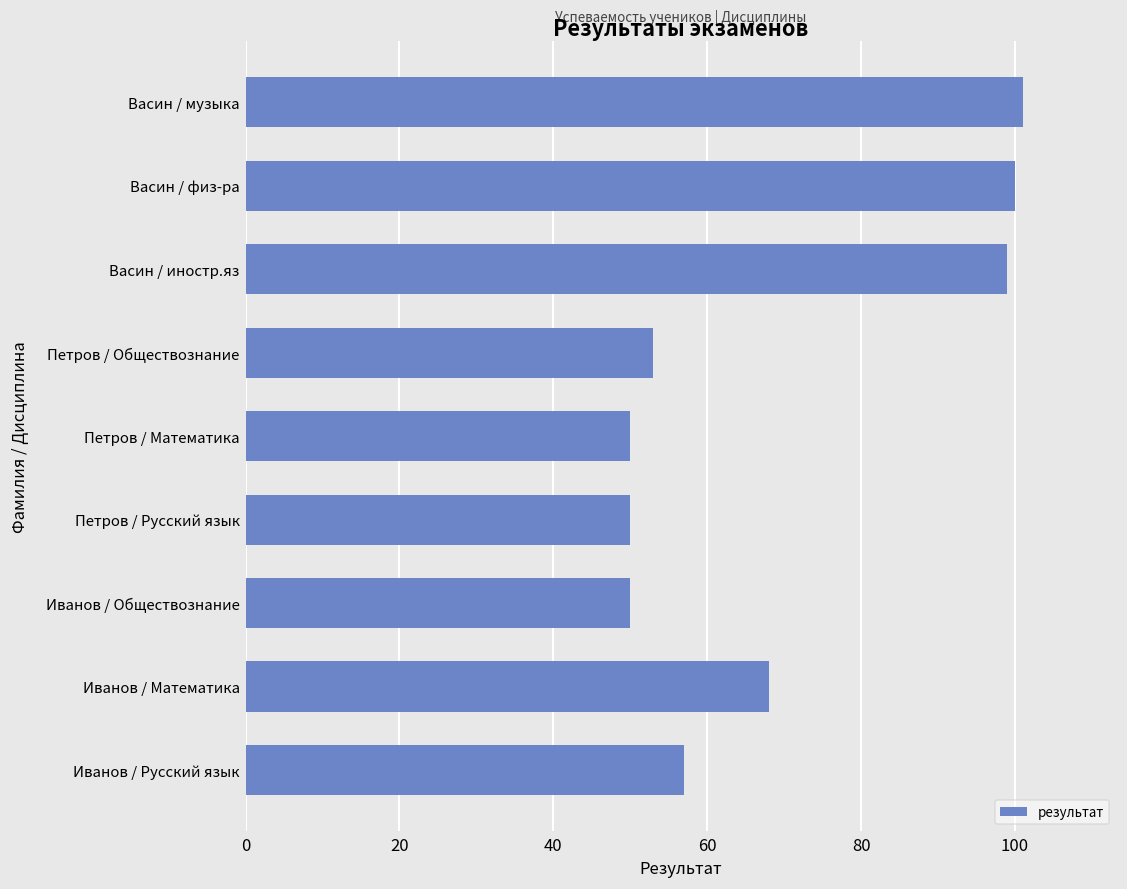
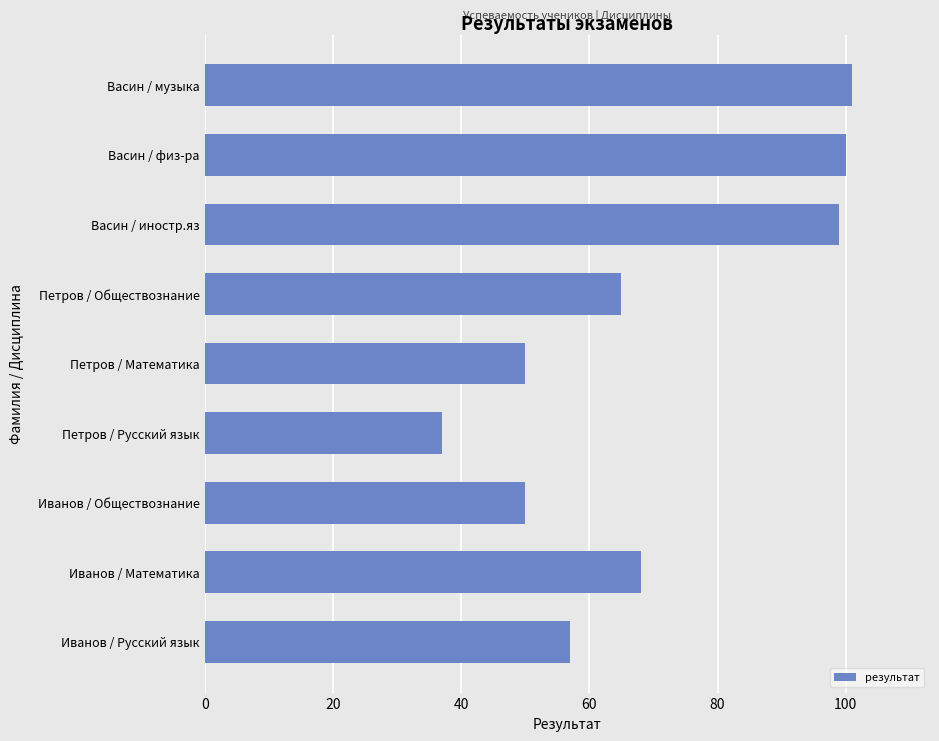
  {
    "Васин / музыка": 101,
    "Васин / физ-ра": 100,
    "Васин / иностр.яз": 99,
-   "Петров / Обществознание": 53,
+   "Петров / Обществознание": 65,
    "Петров / Математика": 50,
-   "Петров / Русский язык": 50,
+   "Петров / Русский язык": 37,
    "Иванов / Обществознание": 50,
    "Иванов / Математика": 68,
    "Иванов / Русский язык": 57
  }
